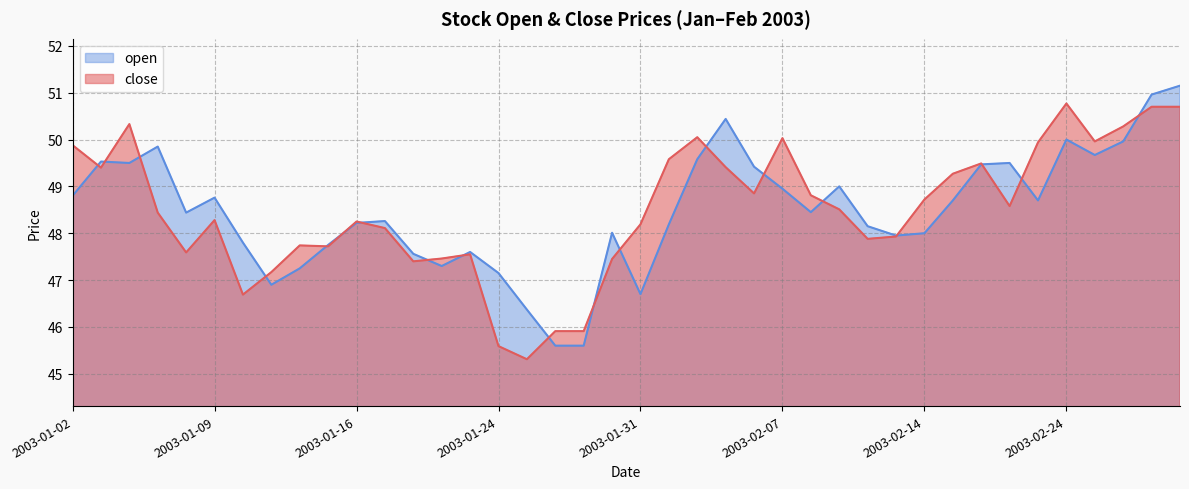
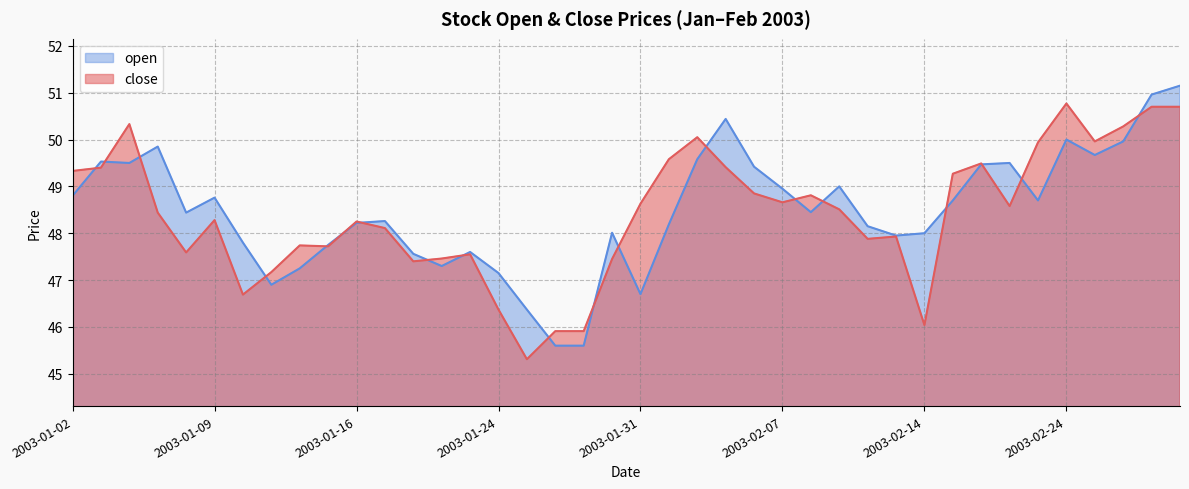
  {
    "open": {
      "2003-01-02": 48.8,
      "2003-01-09": 48.8,
      "2003-01-24": 47.2,
      "2003-01-31": 46.7,
      "2003-02-07": 49.0,
      "2003-02-14": 48.0,
      "2003-02-24": 50.0
    },
    "close": {
-     "2003-01-02": 49.9,
+     "2003-01-02": 49.3,
      "2003-01-09": 48.3,
-     "2003-01-24": 45.6,
-     "2003-01-31": 48.2,
-     "2003-02-07": 50.0,
-     "2003-02-14": 48.7,
+     "2003-01-24": 46.4,
+     "2003-01-31": 48.6,
+     "2003-02-07": 48.7,
+     "2003-02-14": 46.0,
      "2003-02-24": 50.8
    }
  }
